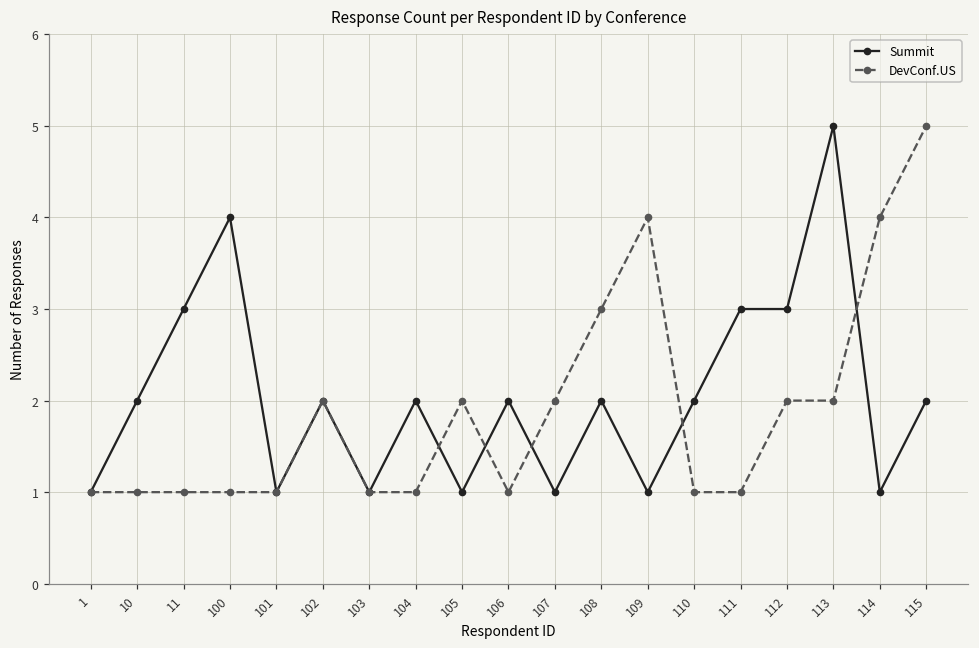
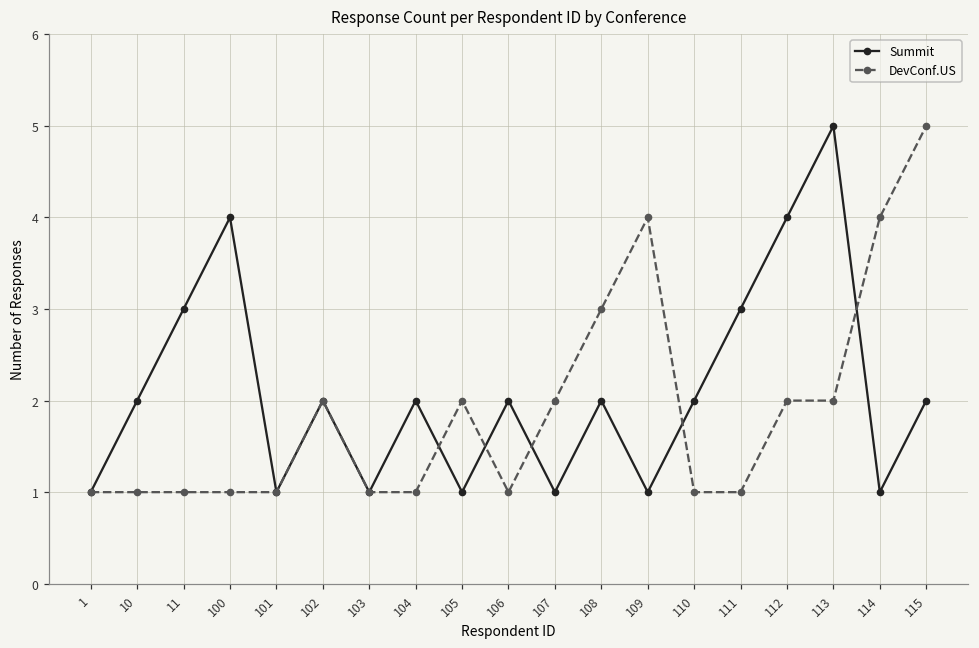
  {
    "Summit": {
      "10": 2,
      "11": 3,
      "100": 4,
      "104": 2,
      "105": 1,
      "106": 2,
      "107": 1,
      "108": 2,
      "109": 1,
      "110": 2,
      "111": 3,
-     "112": 3,
+     "112": 4,
      "113": 5,
      "114": 1,
      "115": 2
    },
    "DevConf.US": {
      "10": 1,
      "11": 1,
      "100": 1,
      "104": 1,
      "105": 2,
      "106": 1,
      "107": 2,
      "108": 3,
      "109": 4,
      "110": 1,
      "111": 1,
      "112": 2,
      "113": 2,
      "114": 4,
      "115": 5
    }
  }
